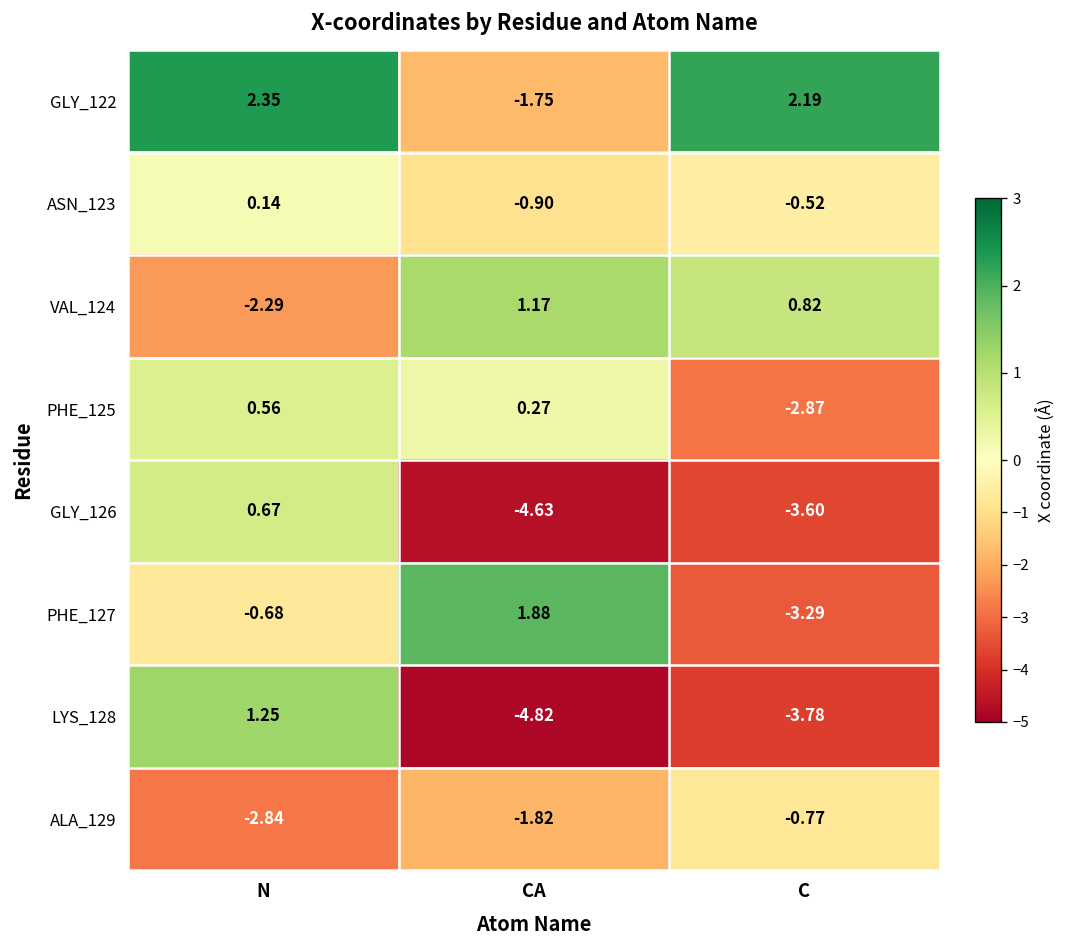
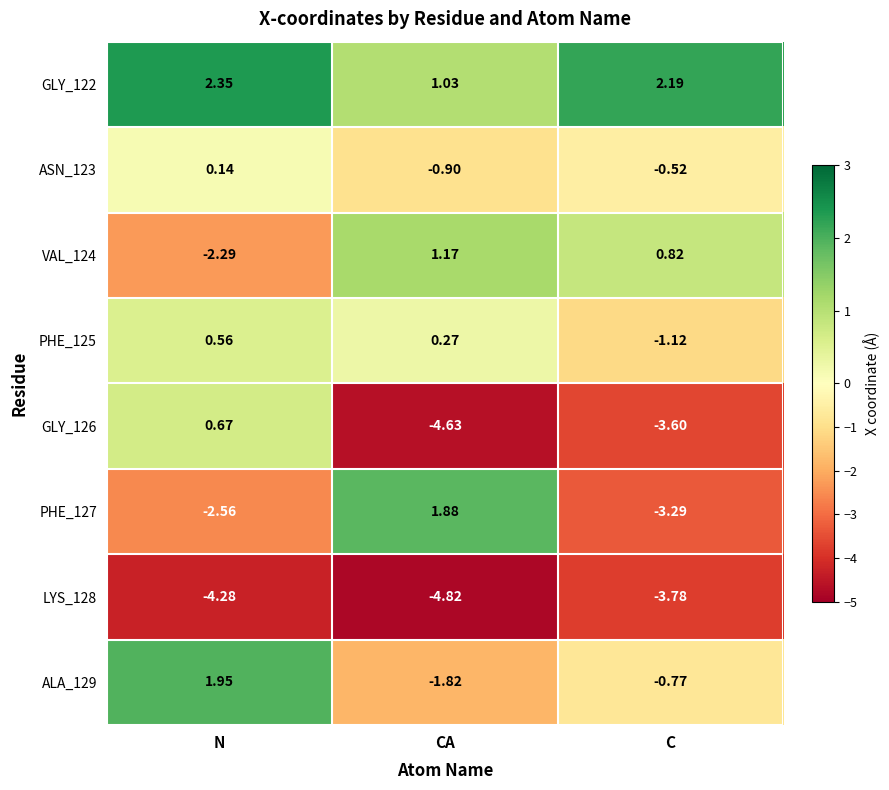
  {
    "GLY_122": {
      "N": 2.35,
-     "CA": -1.75,
+     "CA": 1.03,
      "C": 2.19
    },
    "ASN_123": {
      "N": 0.14,
      "CA": -0.90,
      "C": -0.52
    },
    "VAL_124": {
      "N": -2.29,
      "CA": 1.17,
      "C": 0.82
    },
    "PHE_125": {
      "N": 0.56,
      "CA": 0.27,
-     "C": -2.87
+     "C": -1.12
    },
    "GLY_126": {
      "N": 0.67,
      "CA": -4.63,
      "C": -3.60
    },
    "PHE_127": {
-     "N": -0.68,
+     "N": -2.56,
      "CA": 1.88,
      "C": -3.29
    },
    "LYS_128": {
-     "N": 1.25,
+     "N": -4.28,
      "CA": -4.82,
      "C": -3.78
    },
    "ALA_129": {
-     "N": -2.84,
+     "N": 1.95,
      "CA": -1.82,
      "C": -0.77
    }
  }
